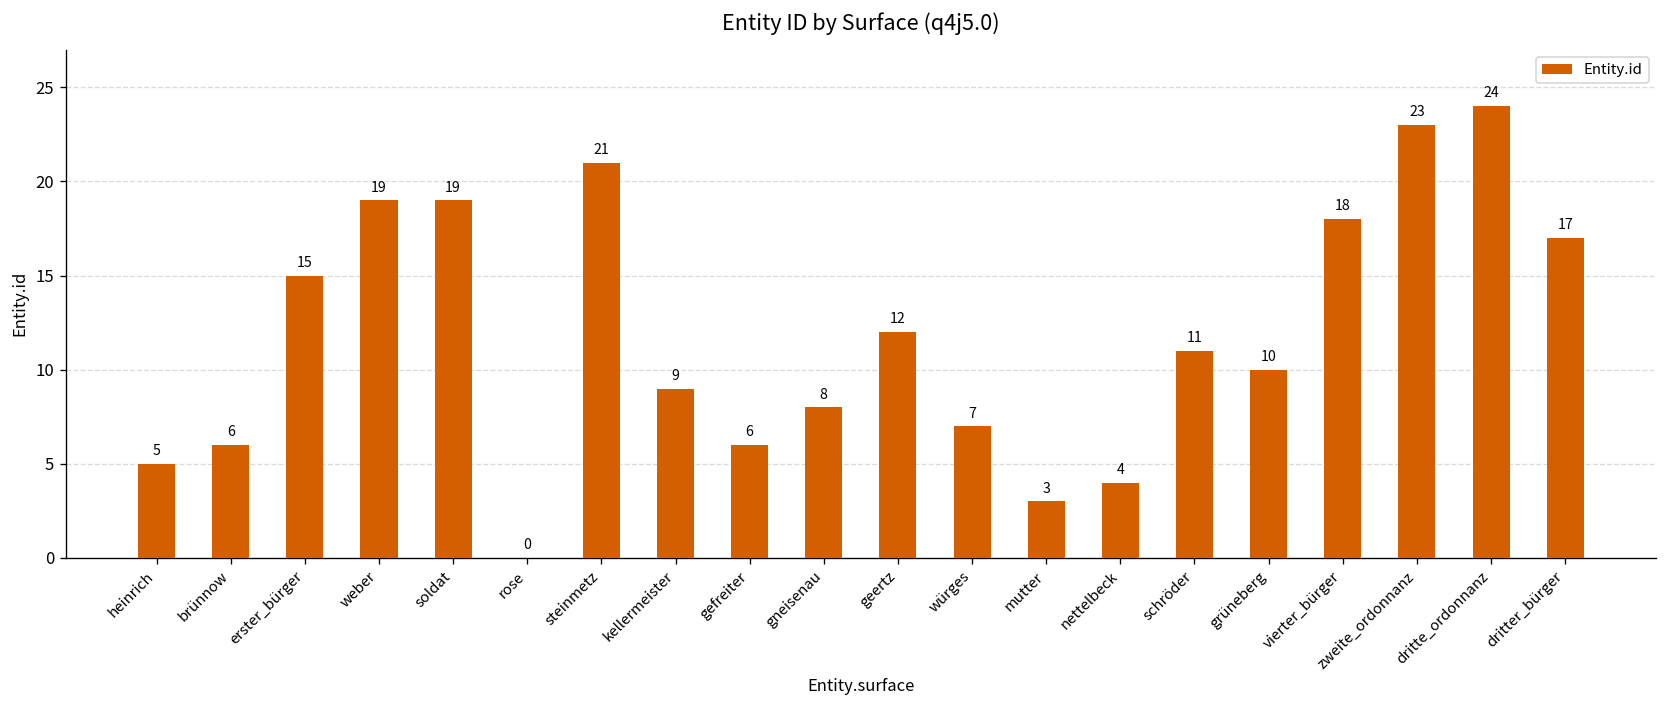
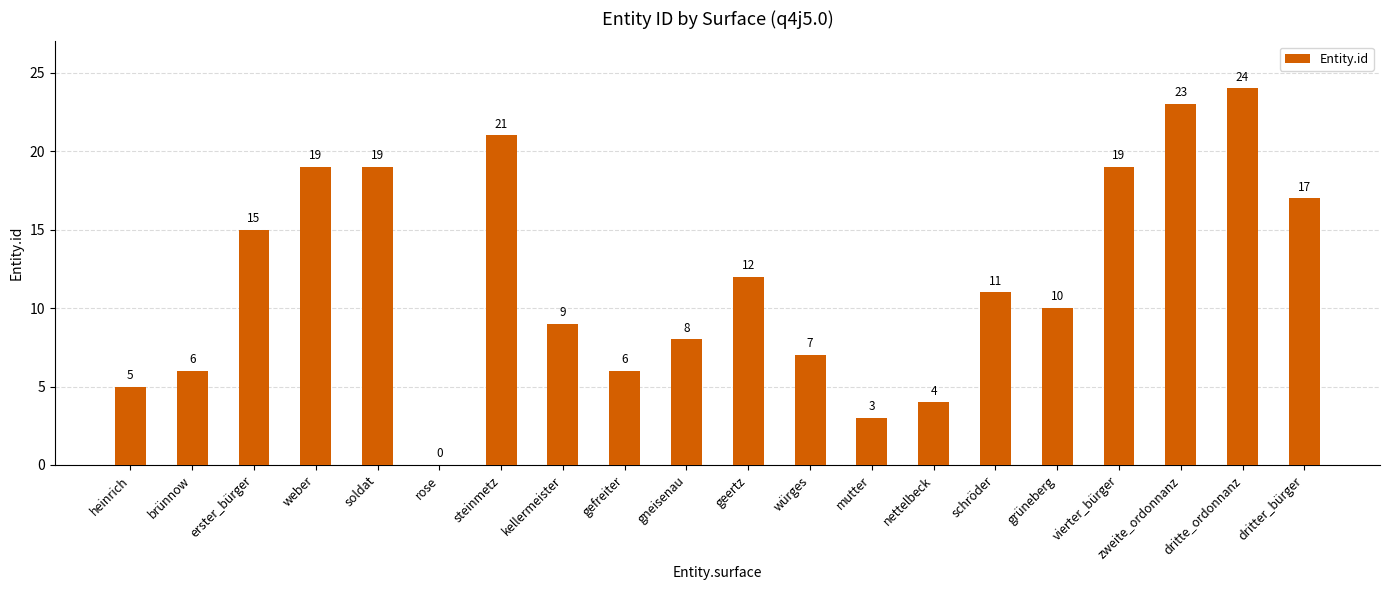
  {
    "heinrich": 5,
    "brünnow": 6,
    "erster_bürger": 15,
    "weber": 19,
    "soldat": 19,
    "rose": 0,
    "steinmetz": 21,
    "kellermeister": 9,
    "gefreiter": 6,
    "gneisenau": 8,
    "geertz": 12,
    "würges": 7,
    "mutter": 3,
    "nettelbeck": 4,
    "schröder": 11,
    "grüneberg": 10,
-   "vierter_bürger": 18,
+   "vierter_bürger": 19,
    "zweite_ordonnanz": 23,
    "dritte_ordonnanz": 24,
    "dritter_bürger": 17
  }
